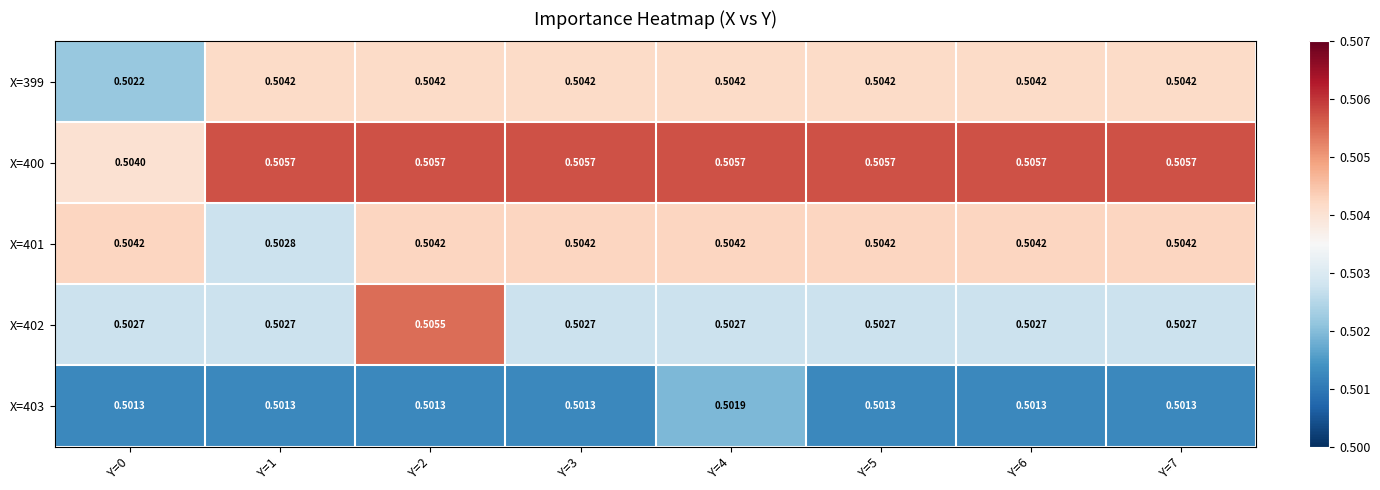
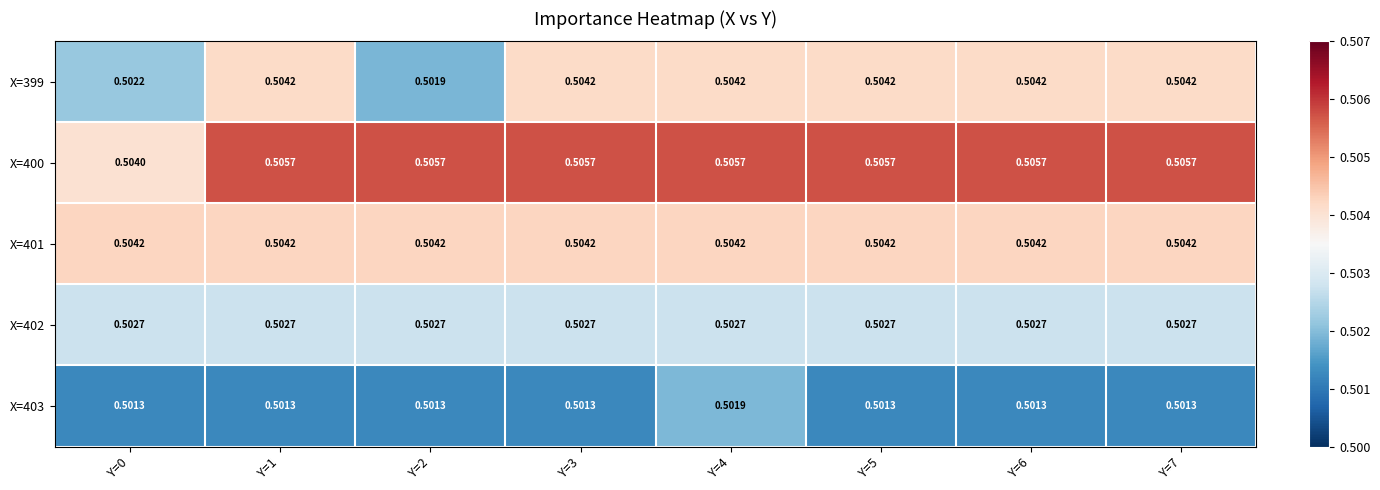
  {
    "X=399": {
      "Y=0": 0.5022,
      "Y=1": 0.5042,
-     "Y=2": 0.5042,
+     "Y=2": 0.5019,
      "Y=3": 0.5042,
      "Y=4": 0.5042,
      "Y=5": 0.5042,
      "Y=6": 0.5042,
      "Y=7": 0.5042
    },
    "X=400": {
      "Y=0": 0.5040,
      "Y=1": 0.5057,
      "Y=2": 0.5057,
      "Y=3": 0.5057,
      "Y=4": 0.5057,
      "Y=5": 0.5057,
      "Y=6": 0.5057,
      "Y=7": 0.5057
    },
    "X=401": {
      "Y=0": 0.5042,
-     "Y=1": 0.5028,
+     "Y=1": 0.5042,
      "Y=2": 0.5042,
      "Y=3": 0.5042,
      "Y=4": 0.5042,
      "Y=5": 0.5042,
      "Y=6": 0.5042,
      "Y=7": 0.5042
    },
    "X=402": {
      "Y=0": 0.5027,
      "Y=1": 0.5027,
-     "Y=2": 0.5055,
+     "Y=2": 0.5027,
      "Y=3": 0.5027,
      "Y=4": 0.5027,
      "Y=5": 0.5027,
      "Y=6": 0.5027,
      "Y=7": 0.5027
    },
    "X=403": {
      "Y=0": 0.5013,
      "Y=1": 0.5013,
      "Y=2": 0.5013,
      "Y=3": 0.5013,
      "Y=4": 0.5019,
      "Y=5": 0.5013,
      "Y=6": 0.5013,
      "Y=7": 0.5013
    }
  }
